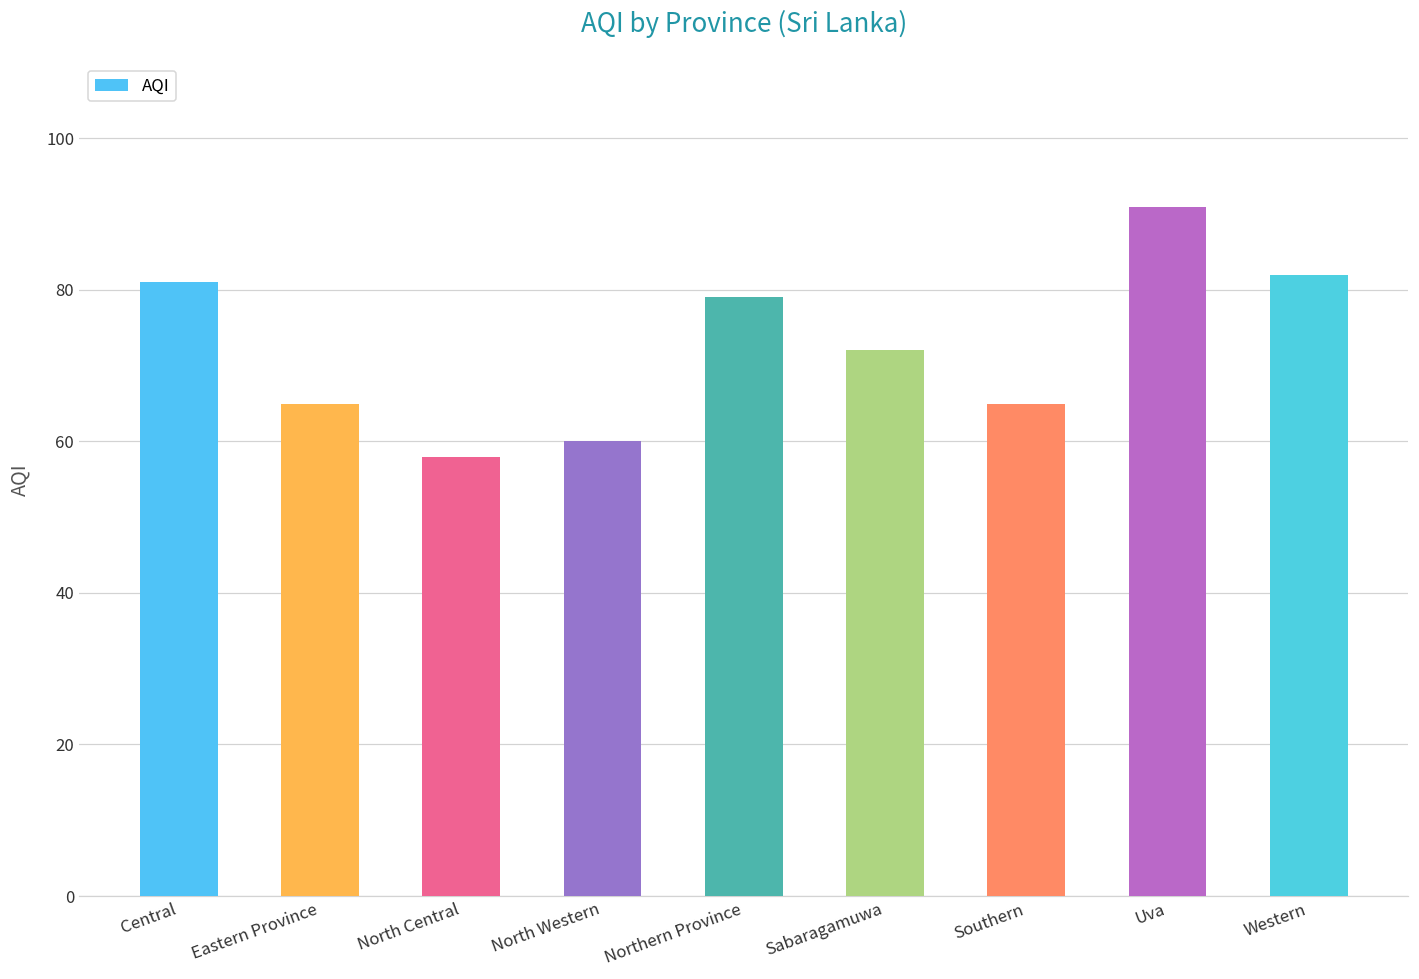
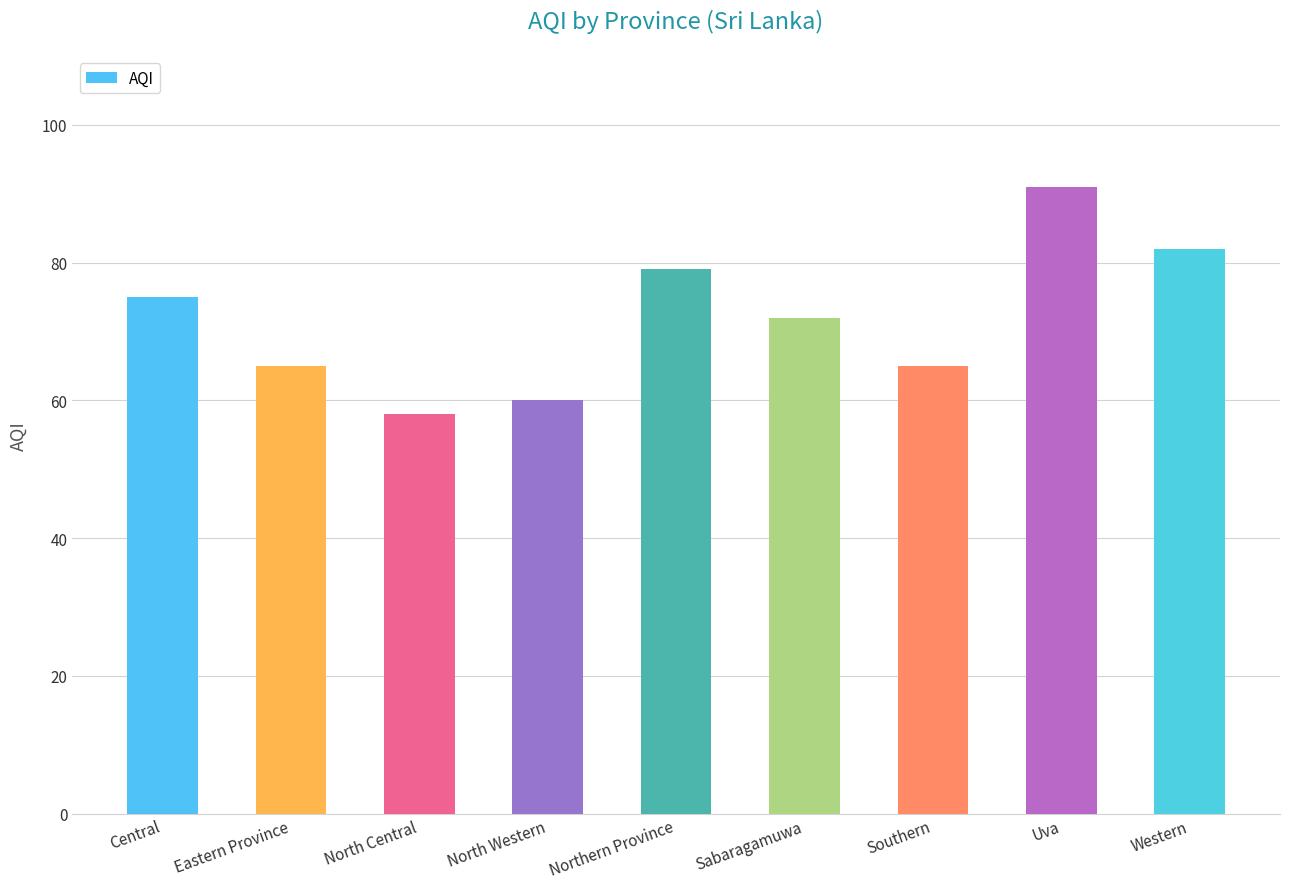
  {
-   "Central": 81,
+   "Central": 75,
    "Eastern Province": 65,
    "North Central": 58,
    "North Western": 60,
    "Northern Province": 79,
    "Sabaragamuwa": 72,
    "Southern": 65,
    "Uva": 91,
    "Western": 82
  }
